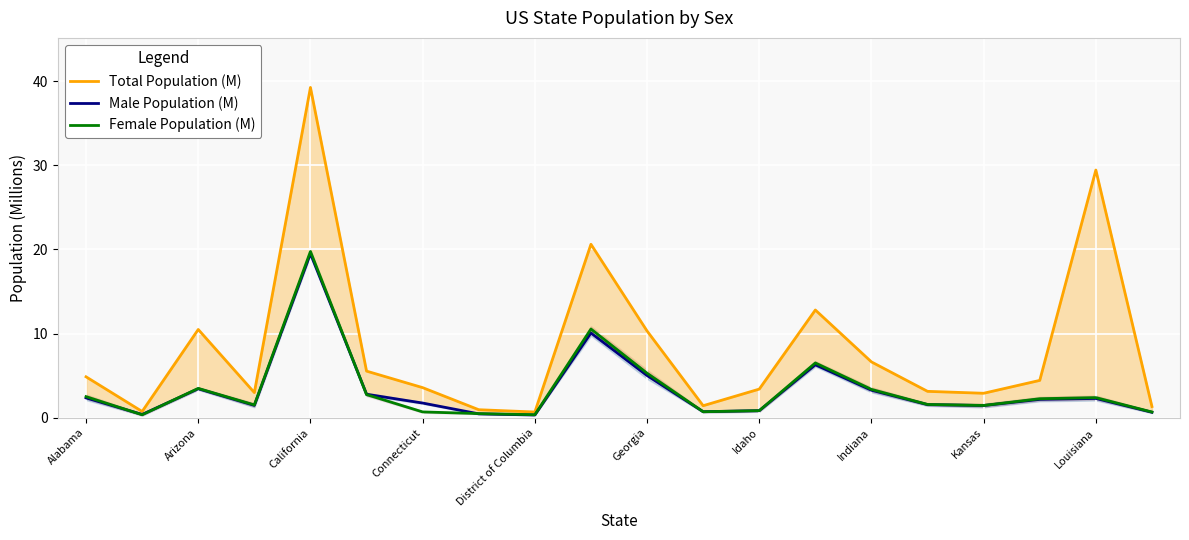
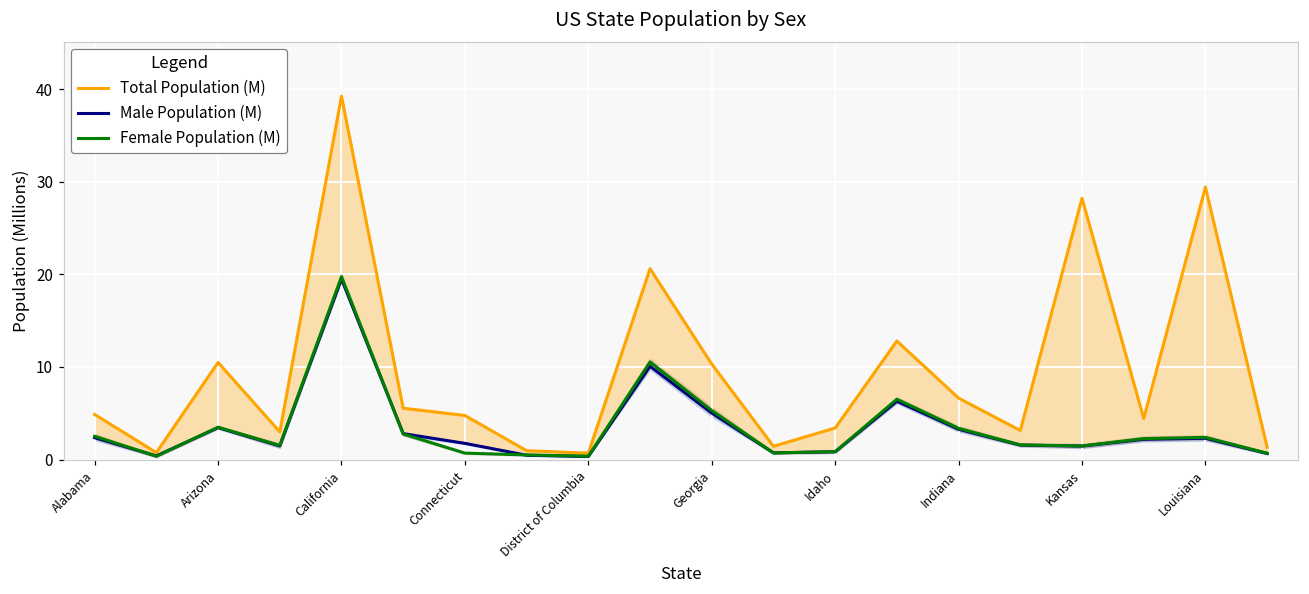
  {
    "Total Population (M)": {
      "Alabama": 5,
      "Arizona": 10,
      "California": 39,
-     "Connecticut": 4,
+     "Connecticut": 5,
      "Georgia": 10,
      "Idaho": 3,
      "Indiana": 7,
-     "Kansas": 3,
+     "Kansas": 28,
      "Louisiana": 29
    }
  }
